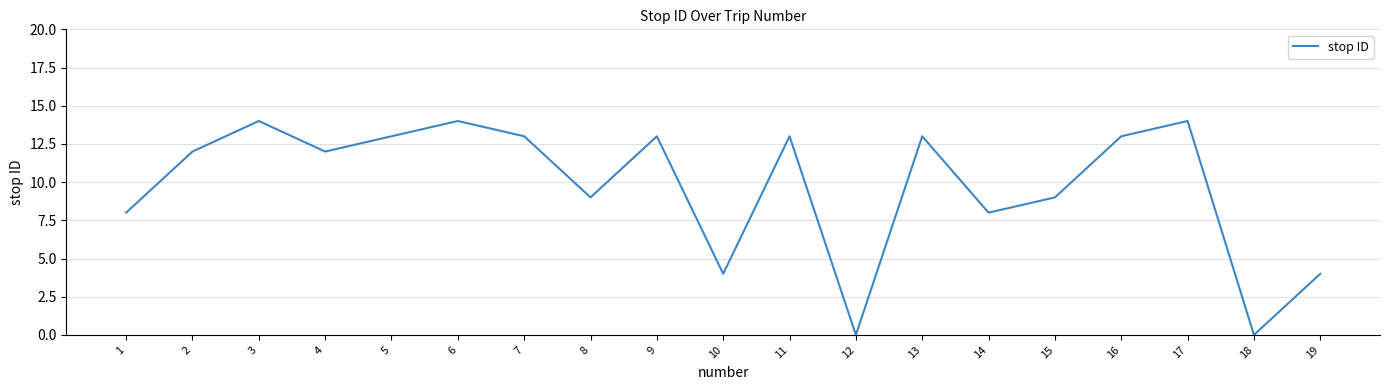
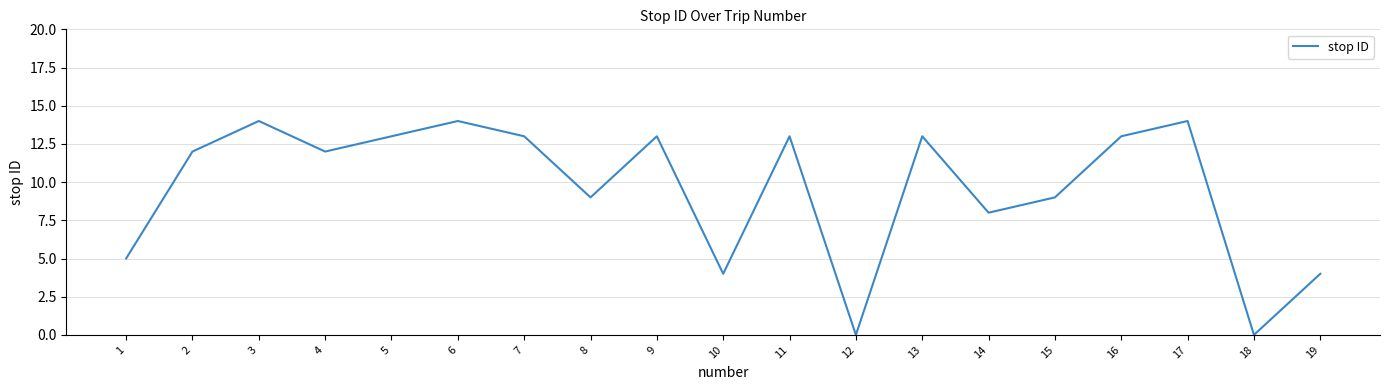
  {
-   "1": 8,
+   "1": 5,
    "2": 12,
    "3": 14,
    "4": 12,
    "5": 13,
    "6": 14,
    "7": 13,
    "8": 9,
    "9": 13,
    "10": 4,
    "11": 13,
    "12": 0,
    "13": 13,
    "14": 8,
    "15": 9,
    "16": 13,
    "17": 14,
    "18": 0,
    "19": 4
  }
